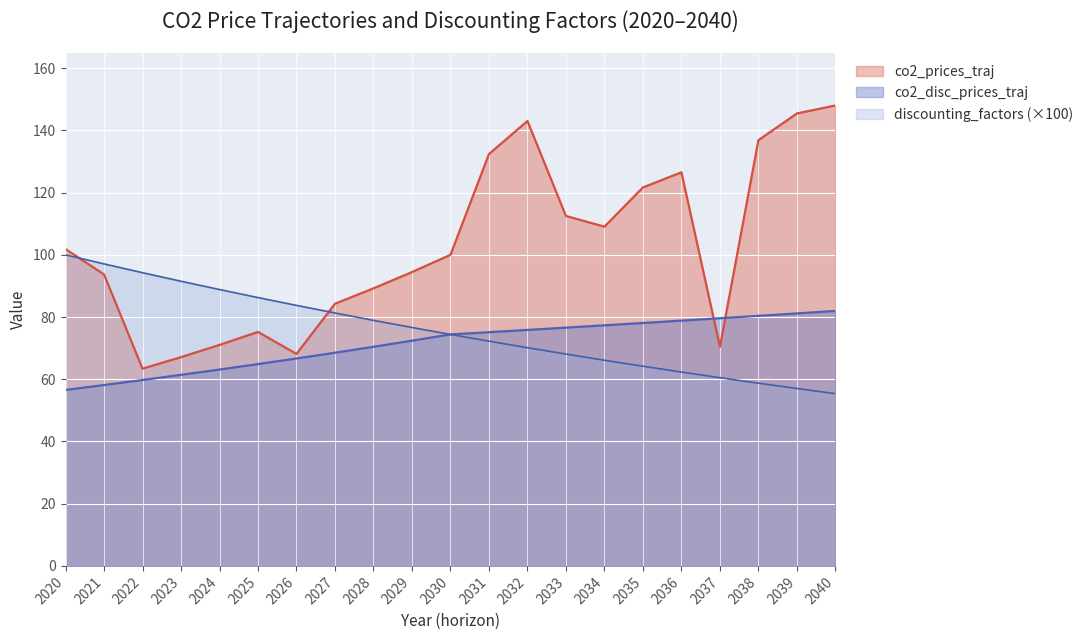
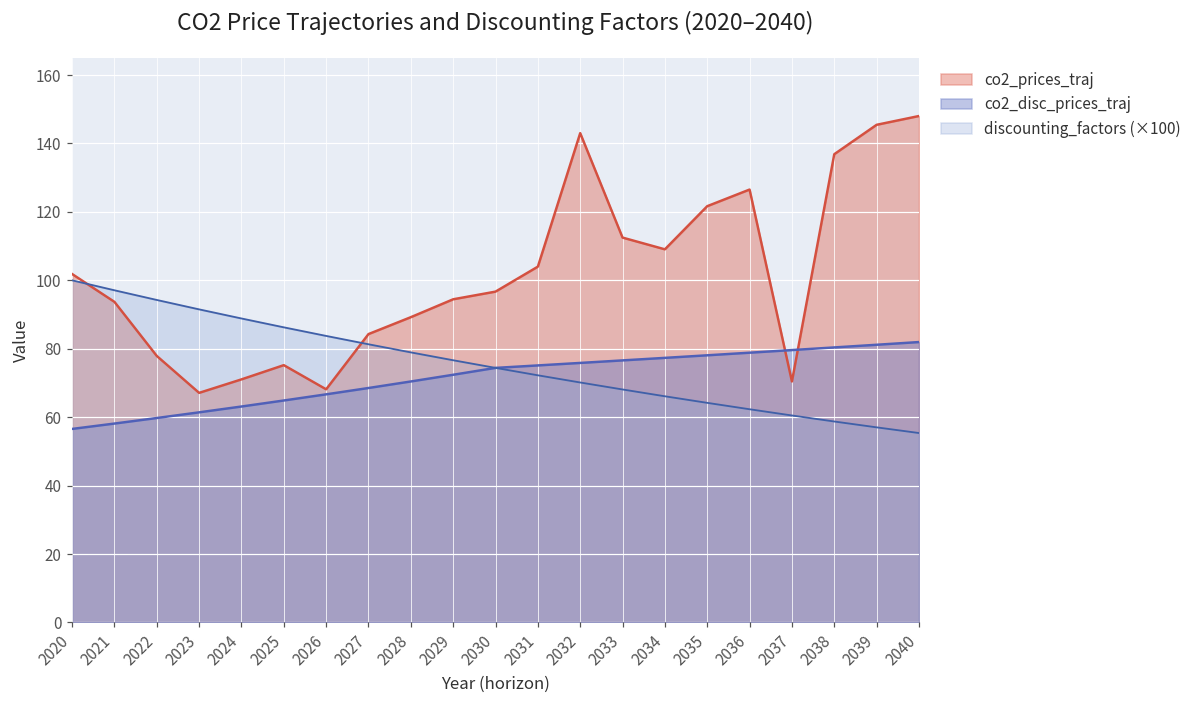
  {
    "co2_prices_traj": {
      "2020": 102,
      "2021": 94,
-     "2022": 63,
+     "2022": 78,
      "2023": 67,
      "2024": 71,
      "2025": 75,
      "2026": 68,
      "2027": 84,
      "2028": 89,
      "2029": 94,
-     "2030": 100,
-     "2031": 132,
+     "2030": 97,
+     "2031": 104,
      "2032": 143,
      "2033": 112,
      "2034": 109,
      "2035": 122,
      "2036": 127,
      "2037": 70,
      "2038": 137,
      "2039": 145,
      "2040": 148
    }
  }
